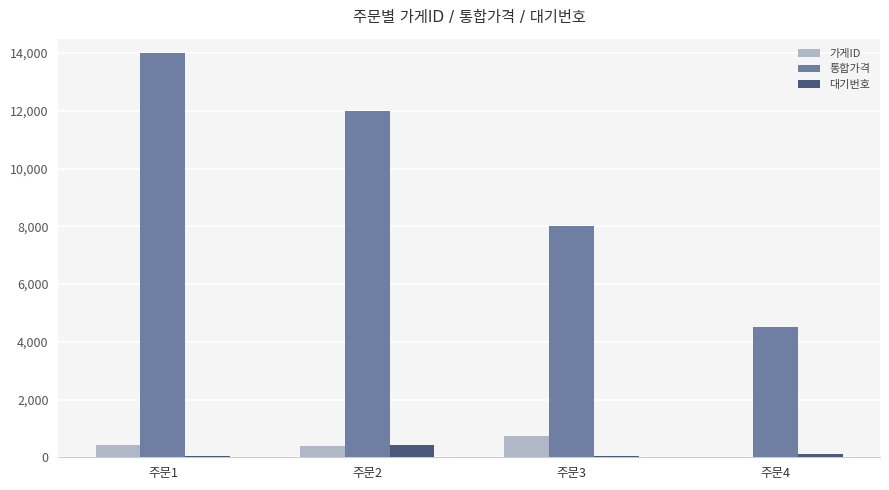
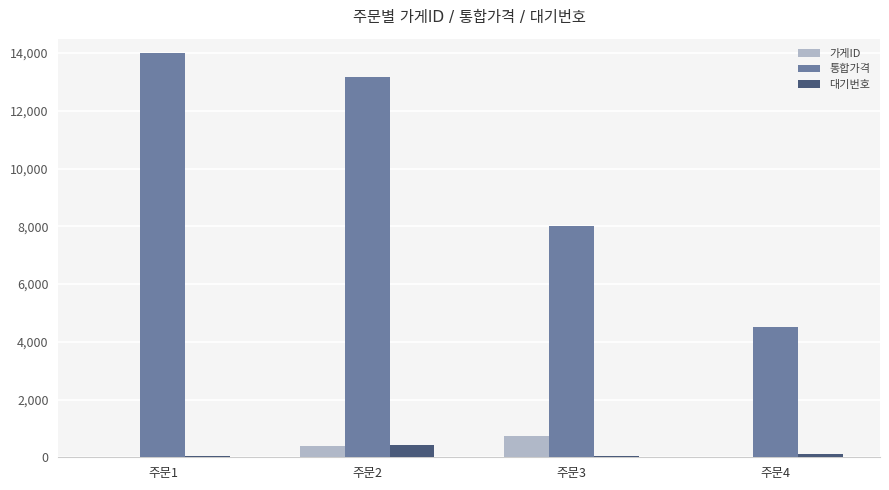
  {
    "가게ID": {
-     "주문1": "400",
+     "주문1": "0",
      "주문2": "400",
      "주문3": "700"
    },
    "통합가격": {
      "주문1": "14,000",
-     "주문2": "12,000",
+     "주문2": "13,200",
      "주문3": "8,000",
      "주문4": "4,500"
    },
    "대기번호": {
      "주문2": "400",
      "주문4": "100"
    }
  }
